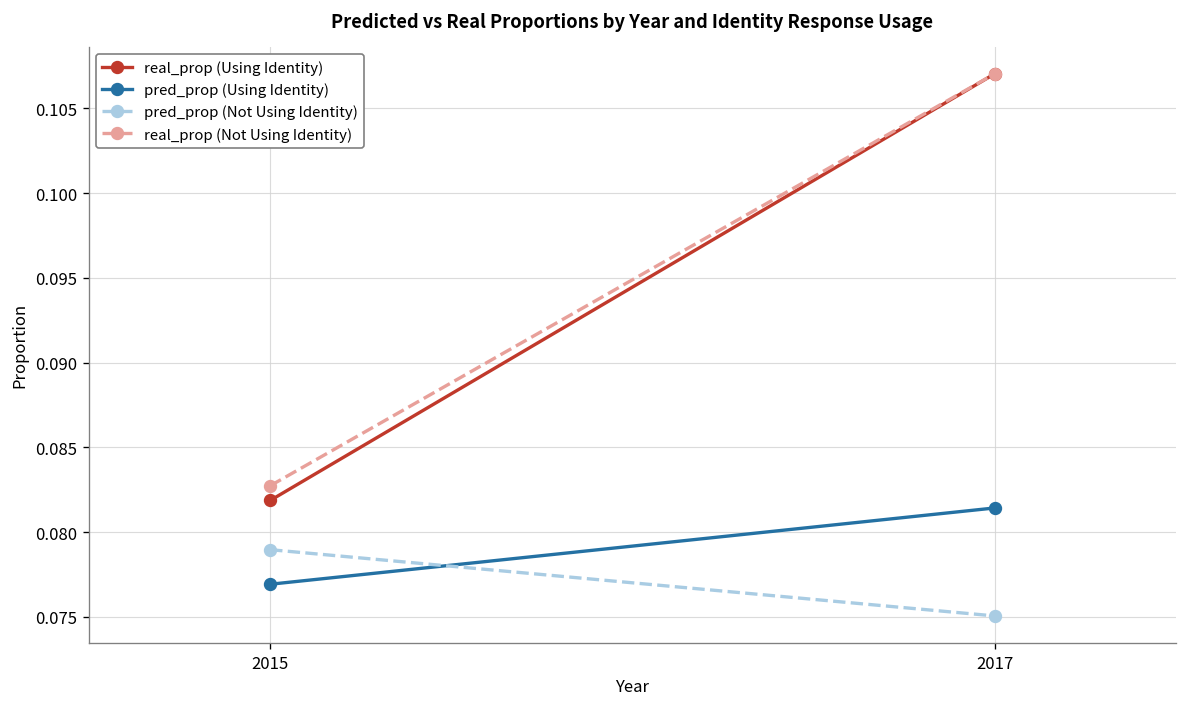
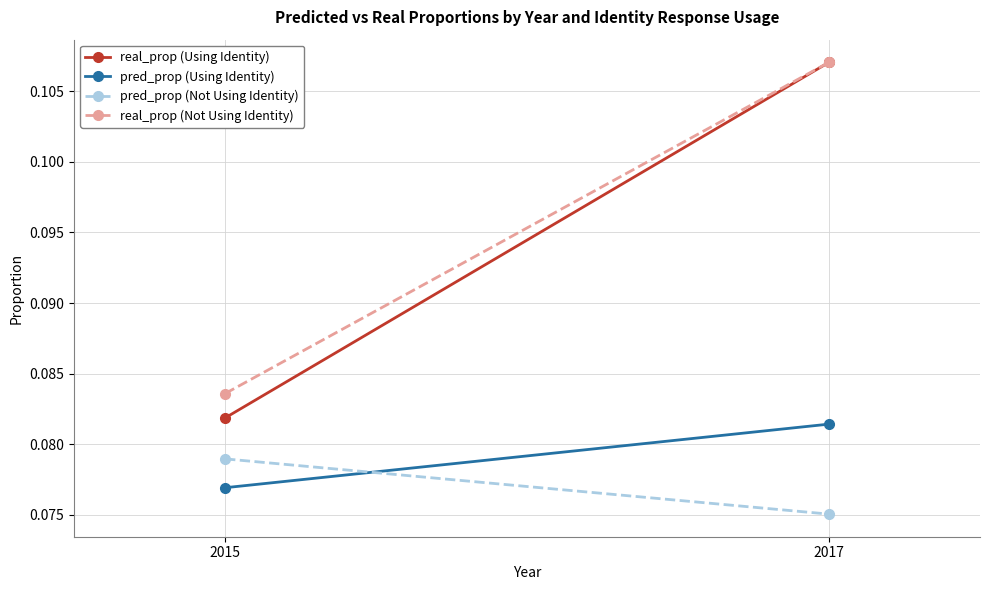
  {
    "real_prop (Using Identity)": {
      "2015": 0.0819
    },
    "pred_prop (Using Identity)": {
      "2015": 0.0769,
      "2017": 0.0814
    },
    "pred_prop (Not Using Identity)": {
      "2015": 0.0790,
      "2017": 0.0751
    },
    "real_prop (Not Using Identity)": {
-     "2015": 0.0827
+     "2015": 0.0836
    }
  }
